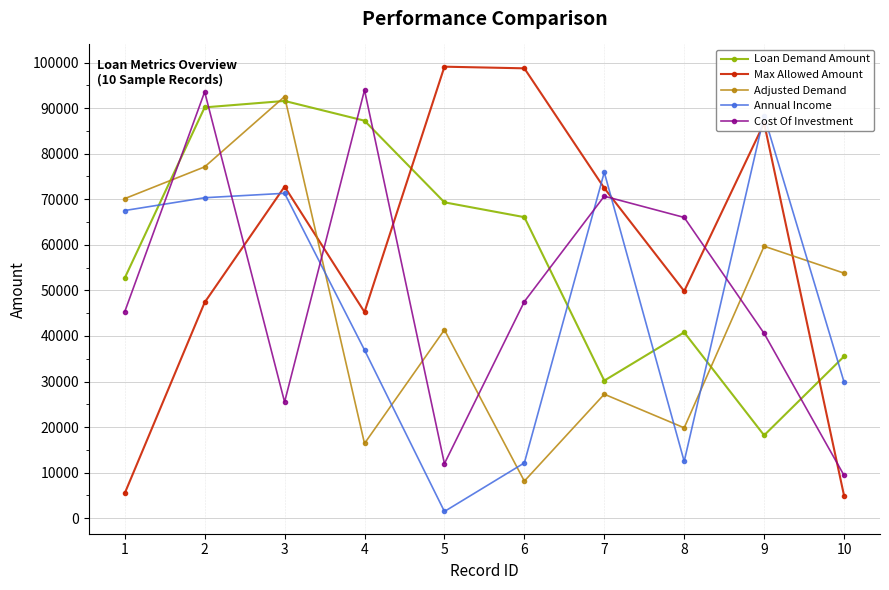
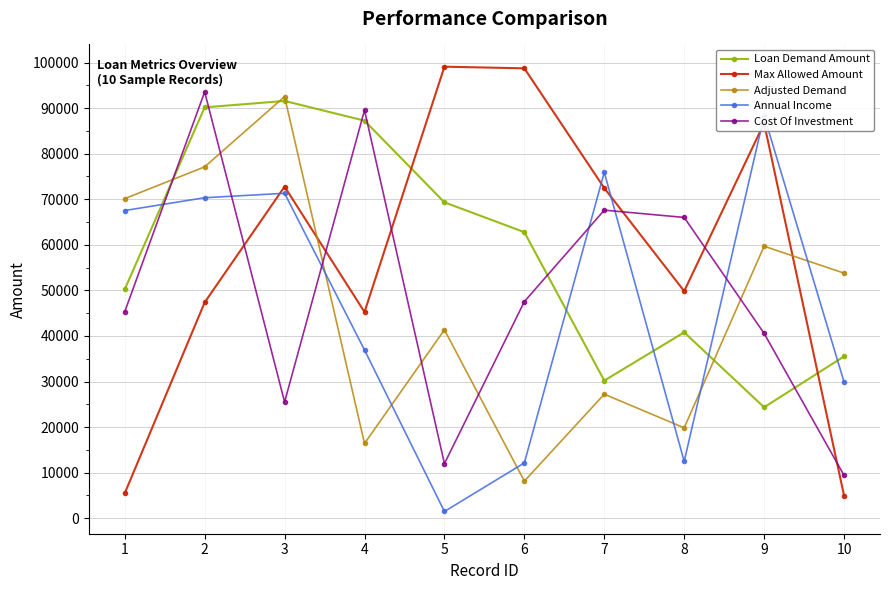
  {
    "Loan Demand Amount": {
-     "1": 53000,
+     "1": 50000,
      "2": 90000,
      "3": 92000,
      "4": 87000,
      "5": 69000,
-     "6": 66000,
+     "6": 63000,
      "7": 30000,
      "8": 41000,
-     "9": 18000,
+     "9": 24000,
      "10": 36000
    },
    "Max Allowed Amount": {
      "1": 5000,
      "2": 47000,
      "3": 73000,
      "4": 45000,
      "5": 99000,
      "6": 99000,
      "7": 72000,
      "8": 50000,
      "10": 5000
    },
    "Adjusted Demand": {
      "1": 70000,
      "2": 77000,
      "3": 93000,
      "4": 16000,
      "5": 41000,
      "6": 8000,
      "7": 27000,
      "8": 20000,
      "9": 60000,
      "10": 54000
    },
    "Annual Income": {
      "1": 68000,
      "2": 70000,
      "3": 71000,
      "4": 37000,
      "5": 1000,
      "6": 12000,
      "7": 76000,
      "8": 12000,
      "10": 30000
    },
    "Cost Of Investment": {
      "1": 45000,
      "3": 26000,
-     "4": 94000,
+     "4": 90000,
      "5": 12000,
      "6": 48000,
-     "7": 71000,
+     "7": 68000,
      "8": 66000,
      "9": 41000,
      "10": 9000
    }
  }
